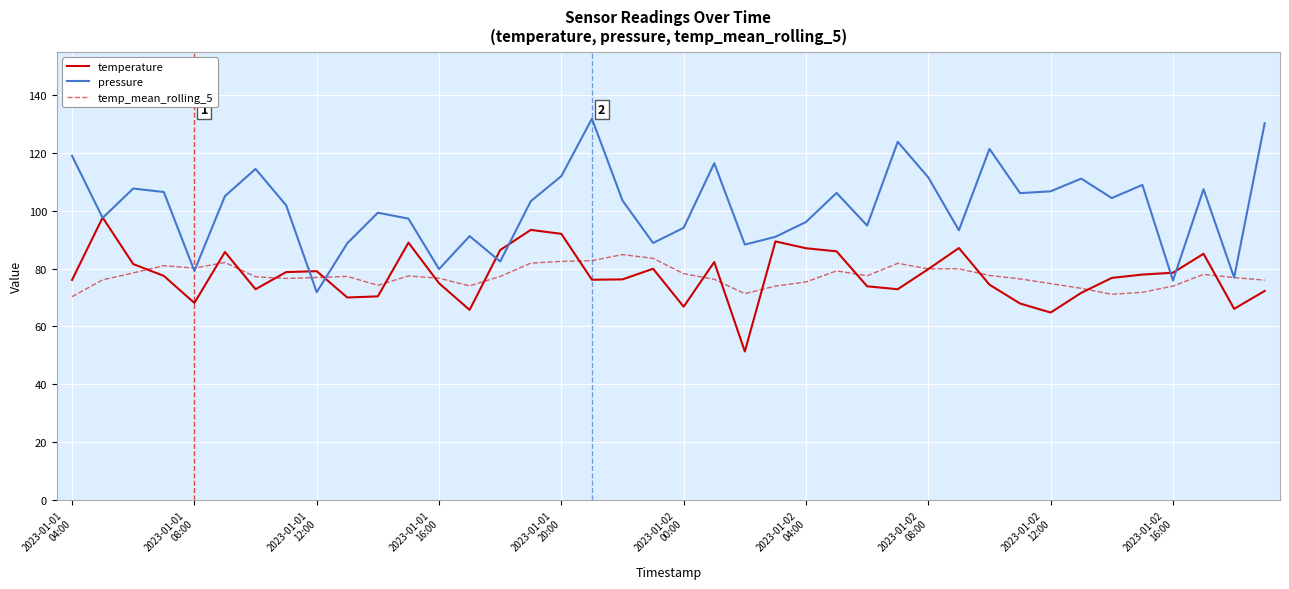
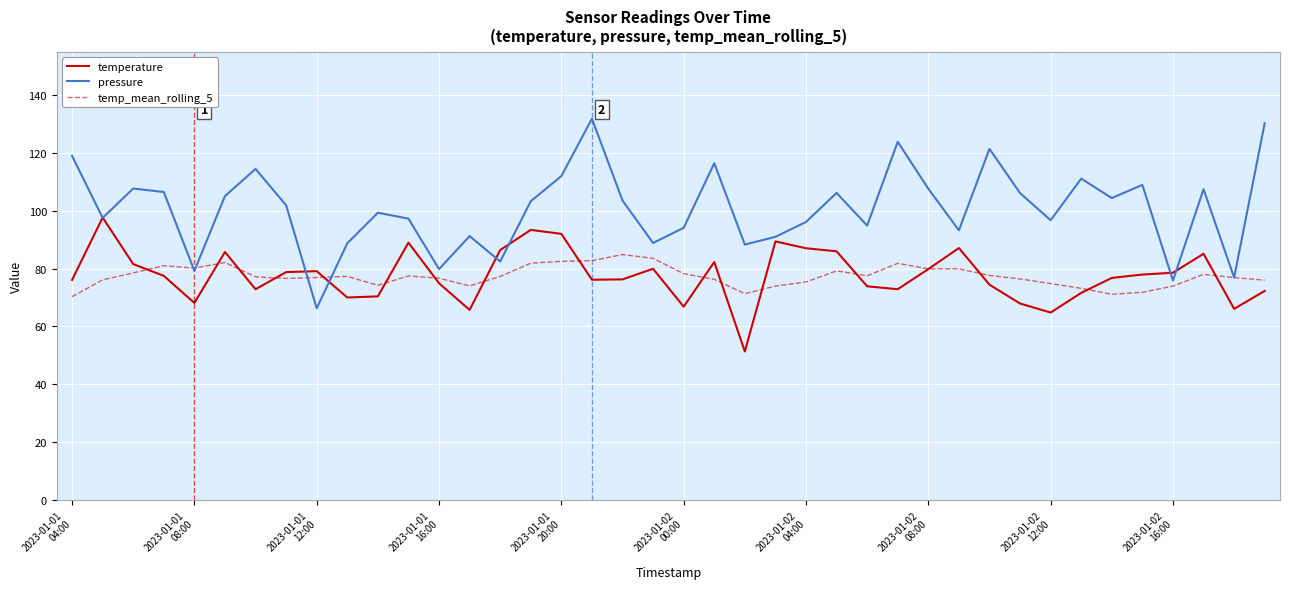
  {
    "pressure": {
      "2023-01-01 04:00": 119,
      "2023-01-01 08:00": 79,
-     "2023-01-01 12:00": 72,
+     "2023-01-01 12:00": 66,
      "2023-01-01 16:00": 80,
      "2023-01-01 20:00": 112,
      "2023-01-02 00:00": 94,
      "2023-01-02 04:00": 96,
-     "2023-01-02 08:00": 112,
-     "2023-01-02 12:00": 107,
+     "2023-01-02 08:00": 108,
+     "2023-01-02 12:00": 97,
      "2023-01-02 16:00": 76
    }
  }
